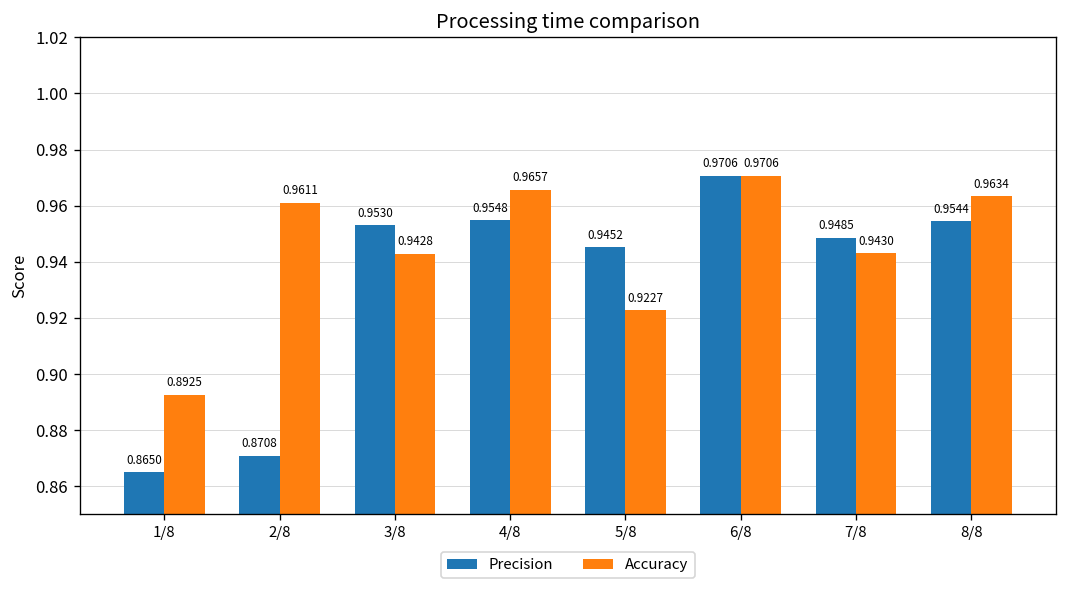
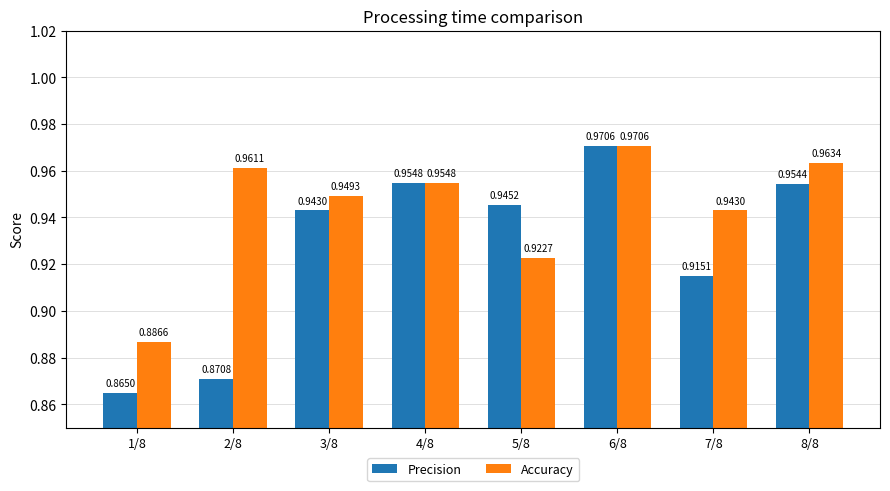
  {
    "Precision": {
      "1/8": 0.8650,
      "2/8": 0.8708,
-     "3/8": 0.9530,
+     "3/8": 0.9430,
      "4/8": 0.9548,
      "5/8": 0.9452,
      "6/8": 0.9706,
-     "7/8": 0.9485,
+     "7/8": 0.9151,
      "8/8": 0.9544
    },
    "Accuracy": {
-     "1/8": 0.8925,
+     "1/8": 0.8866,
      "2/8": 0.9611,
-     "3/8": 0.9428,
-     "4/8": 0.9657,
+     "3/8": 0.9493,
+     "4/8": 0.9548,
      "5/8": 0.9227,
      "6/8": 0.9706,
      "7/8": 0.9430,
      "8/8": 0.9634
    }
  }
